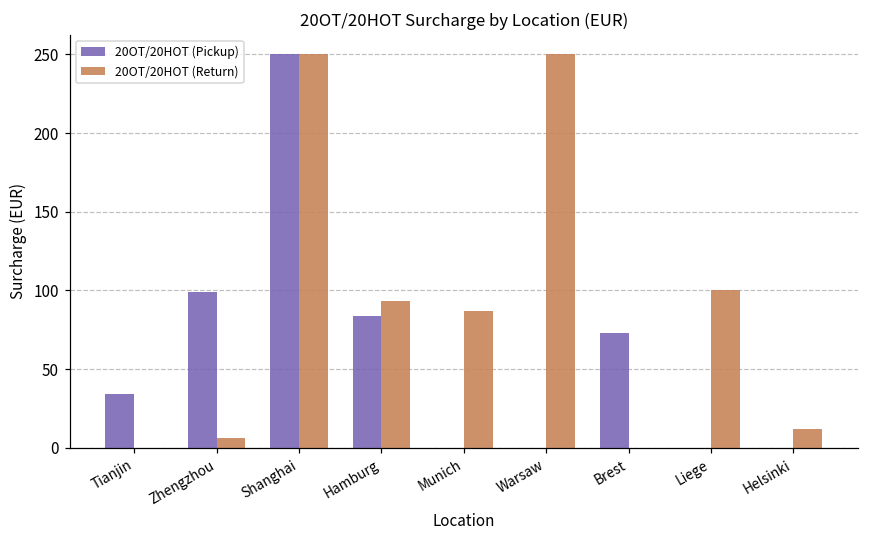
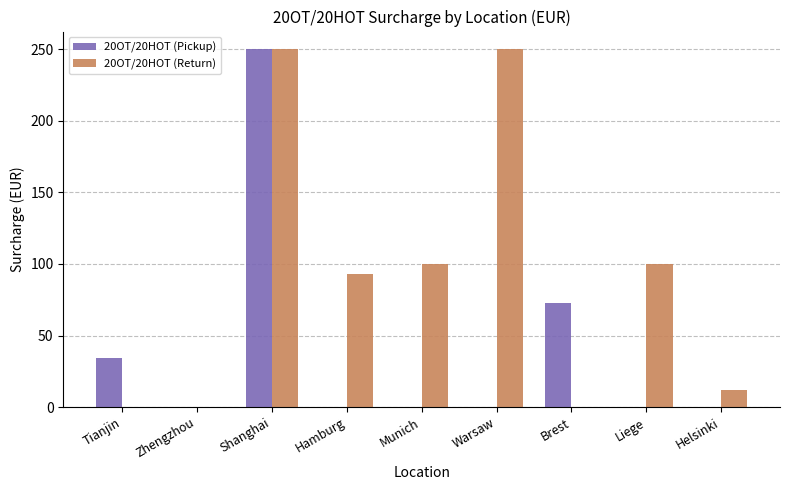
  {
    "20OT/20HOT (Pickup)": {
      "Tianjin": 34,
-     "Zhengzhou": 99,
+     "Zhengzhou": 0,
      "Shanghai": 250,
-     "Hamburg": 84,
+     "Hamburg": 0,
      "Munich": 0,
      "Warsaw": 0,
      "Brest": 73,
      "Liege": 0,
      "Helsinki": 0
    },
    "20OT/20HOT (Return)": {
      "Tianjin": 0,
-     "Zhengzhou": 6,
+     "Zhengzhou": 0,
      "Shanghai": 250,
      "Hamburg": 93,
-     "Munich": 87,
+     "Munich": 100,
      "Warsaw": 250,
      "Brest": 0,
      "Liege": 100,
      "Helsinki": 12
    }
  }
